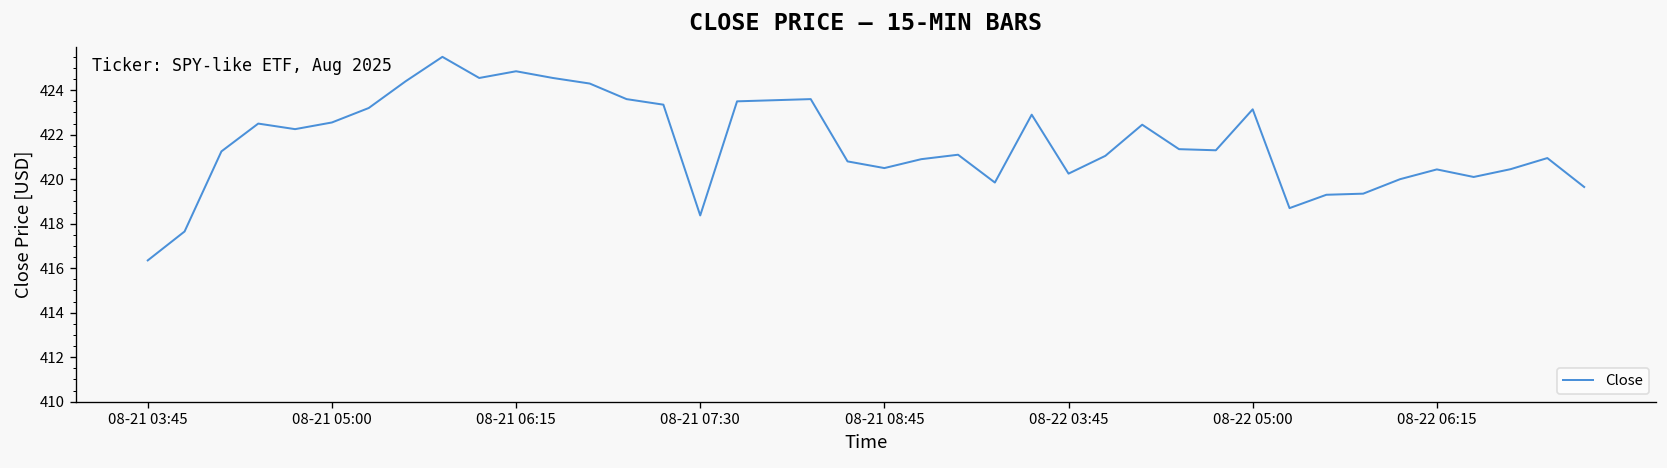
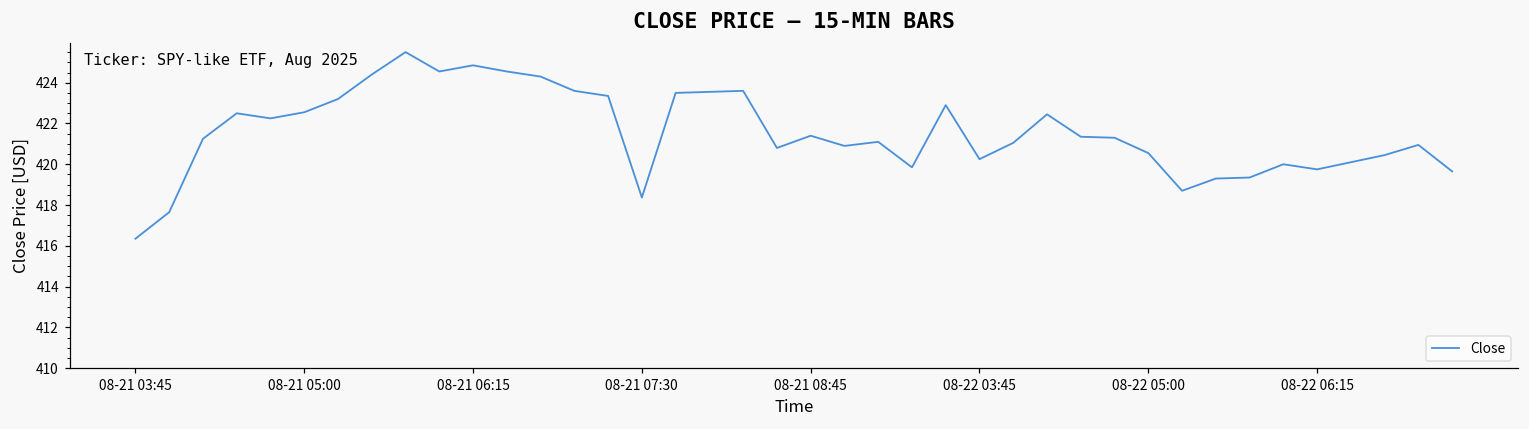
  {
    "08-21 03:45": 416.4,
    "08-21 05:00": 422.5,
    "08-21 06:15": 424.9,
    "08-21 07:30": 418.4,
-   "08-21 08:45": 420.5,
+   "08-21 08:45": 421.4,
    "08-22 03:45": 420.3,
-   "08-22 05:00": 423.1,
-   "08-22 06:15": 420.4
+   "08-22 05:00": 420.5,
+   "08-22 06:15": 419.8
  }
